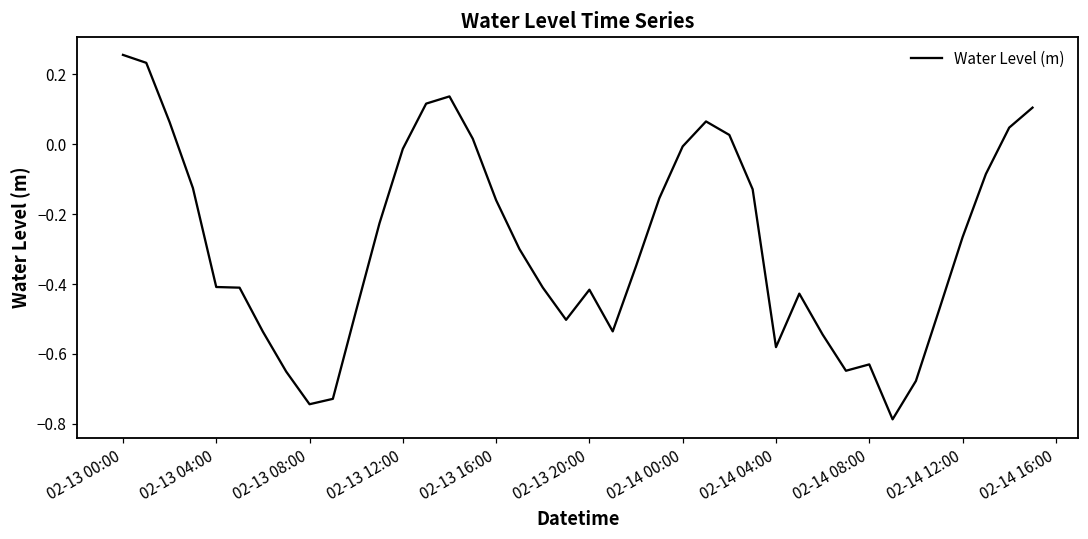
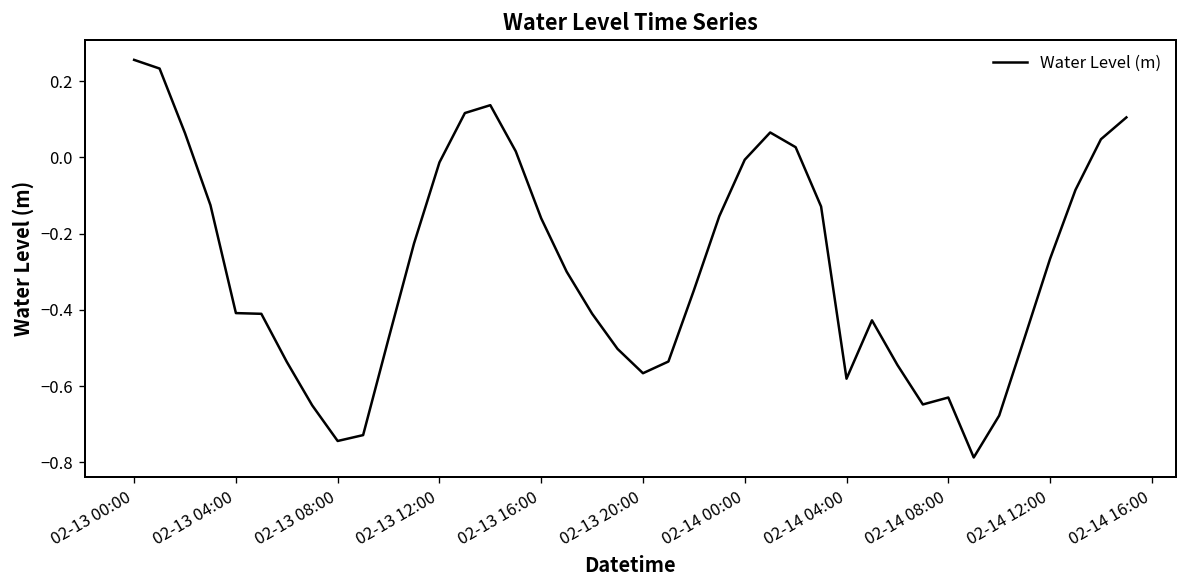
  {
    "02-13 00:00": 0.26,
    "02-13 04:00": -0.41,
    "02-13 08:00": -0.74,
    "02-13 12:00": -0.01,
    "02-13 16:00": -0.16,
-   "02-13 20:00": -0.42,
+   "02-13 20:00": -0.57,
    "02-14 00:00": -0.01,
    "02-14 04:00": -0.58,
    "02-14 08:00": -0.63,
    "02-14 12:00": -0.27
  }
